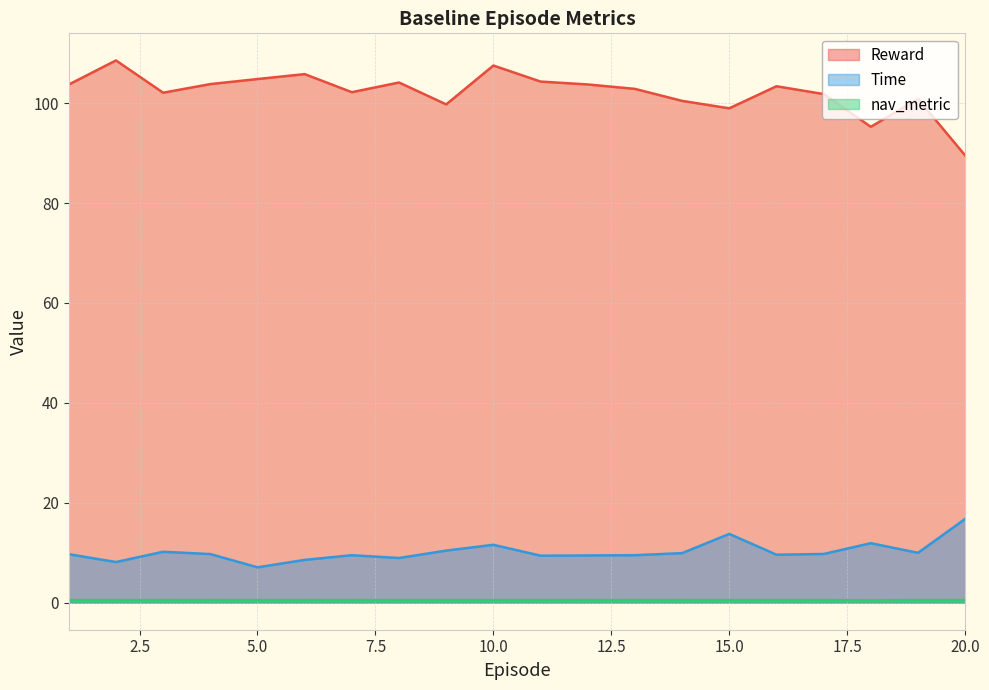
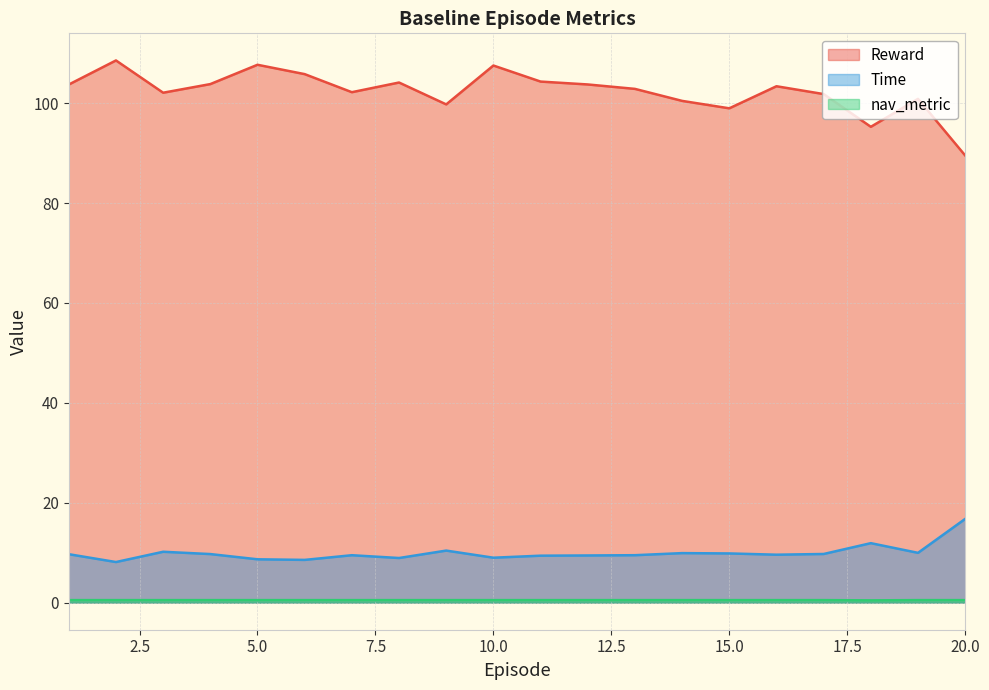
  {
    "Reward": {
-     "5.0": 105,
+     "5.0": 108,
      "10.0": 108,
      "15.0": 99,
      "20.0": 90
    },
    "Time": {
-     "5.0": 7,
-     "10.0": 12,
-     "15.0": 14,
+     "5.0": 9,
+     "10.0": 9,
+     "15.0": 10,
      "20.0": 17
    },
    "nav_metric": {
      "5.0": 1,
      "10.0": 1,
      "15.0": 1,
      "20.0": 1
    }
  }
